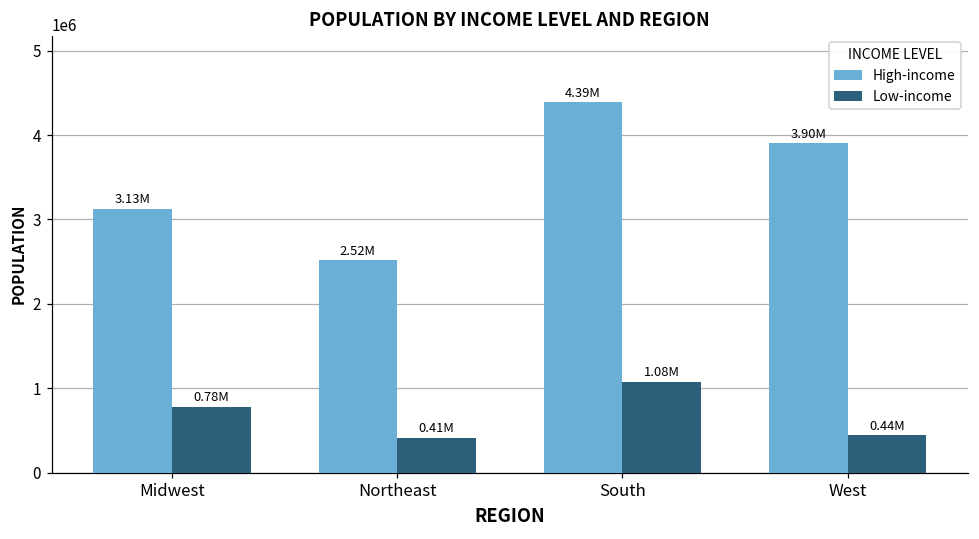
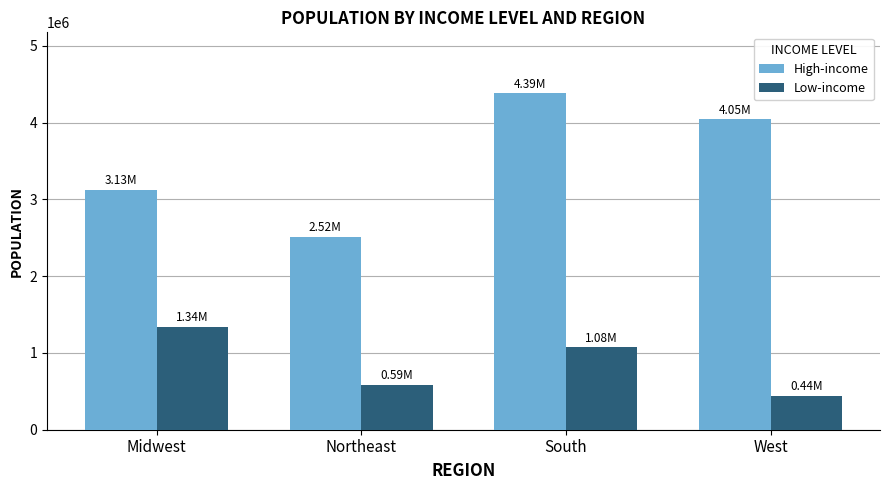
  {
    "High-income": {
      "Midwest": "3.13M",
      "Northeast": "2.52M",
      "South": "4.39M",
-     "West": "3.90M"
+     "West": "4.05M"
    },
    "Low-income": {
-     "Midwest": "0.78M",
-     "Northeast": "0.41M",
+     "Midwest": "1.34M",
+     "Northeast": "0.59M",
      "South": "1.08M",
      "West": "0.44M"
    }
  }
